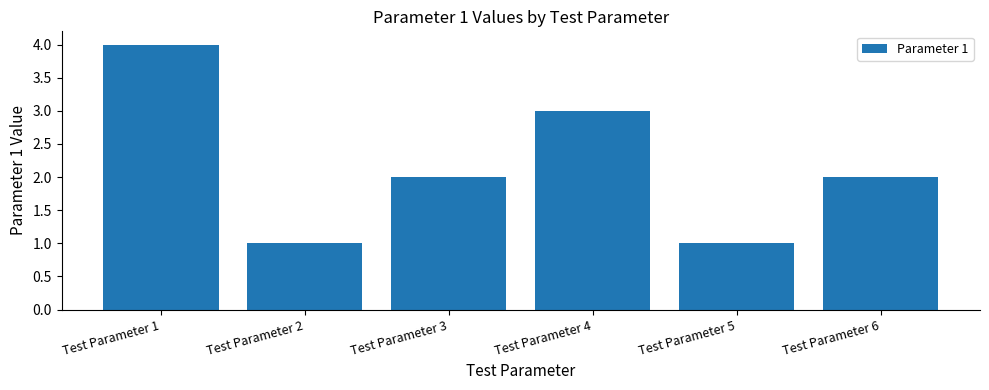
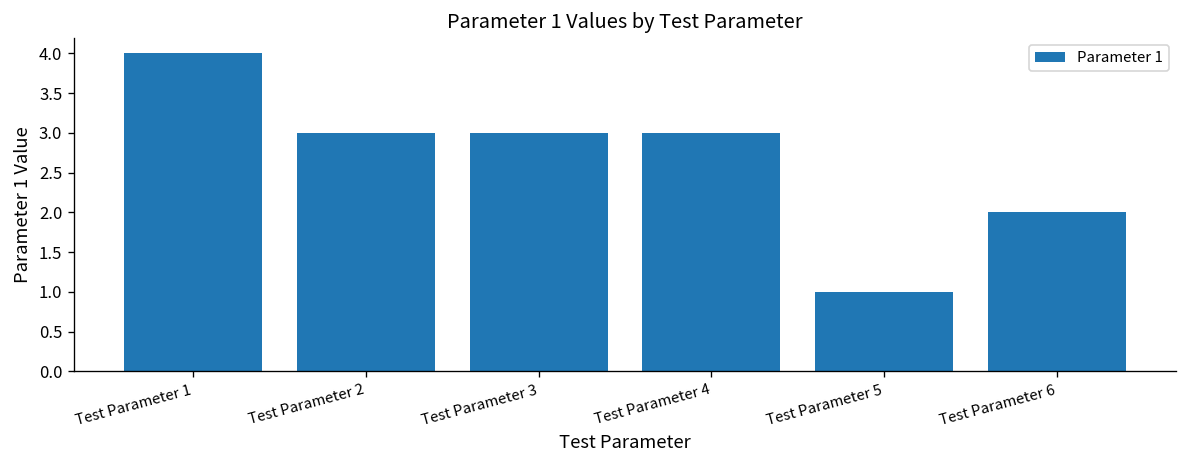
  {
    "Test Parameter 1": 4,
-   "Test Parameter 2": 1,
-   "Test Parameter 3": 2,
+   "Test Parameter 2": 3,
+   "Test Parameter 3": 3,
    "Test Parameter 4": 3,
    "Test Parameter 5": 1,
    "Test Parameter 6": 2
  }
